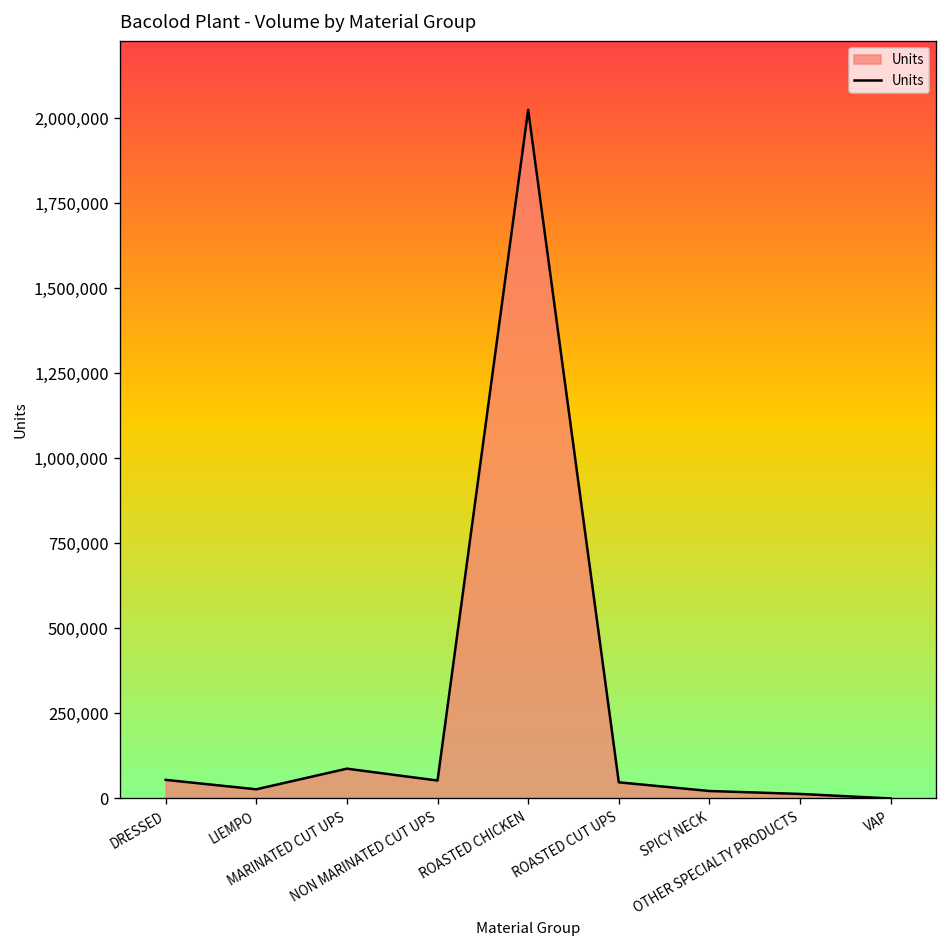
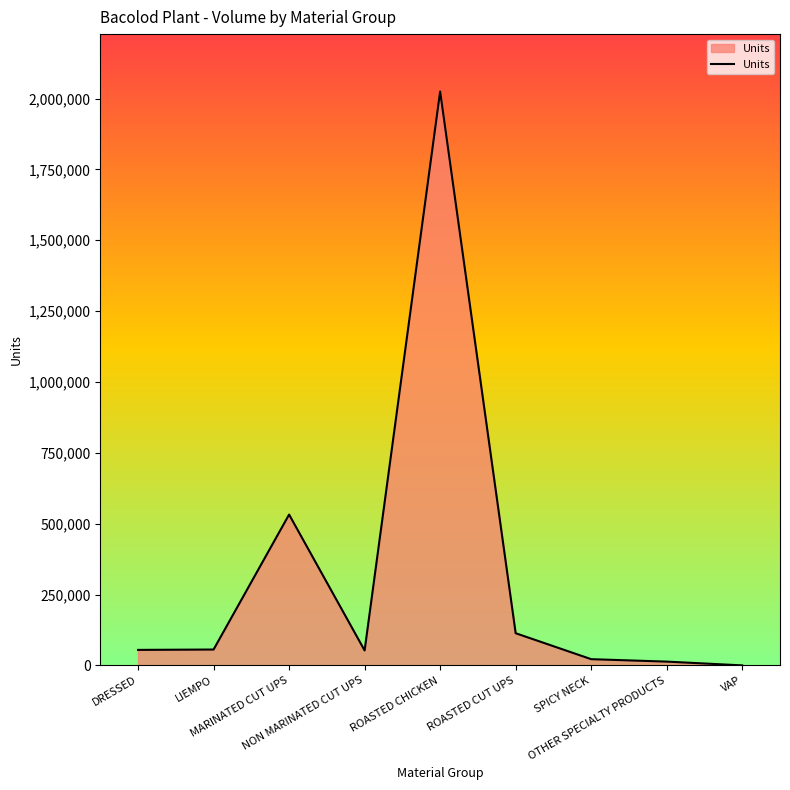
  {
    "DRESSED": "50,000",
-   "LIEMPO": "30,000",
-   "MARINATED CUT UPS": "90,000",
+   "LIEMPO": "60,000",
+   "MARINATED CUT UPS": "530,000",
    "NON MARINATED CUT UPS": "50,000",
    "ROASTED CHICKEN": "2,030,000",
-   "ROASTED CUT UPS": "50,000",
+   "ROASTED CUT UPS": "110,000",
    "SPICY NECK": "20,000",
    "OTHER SPECIALTY PRODUCTS": "10,000",
    "VAP": "0"
  }
